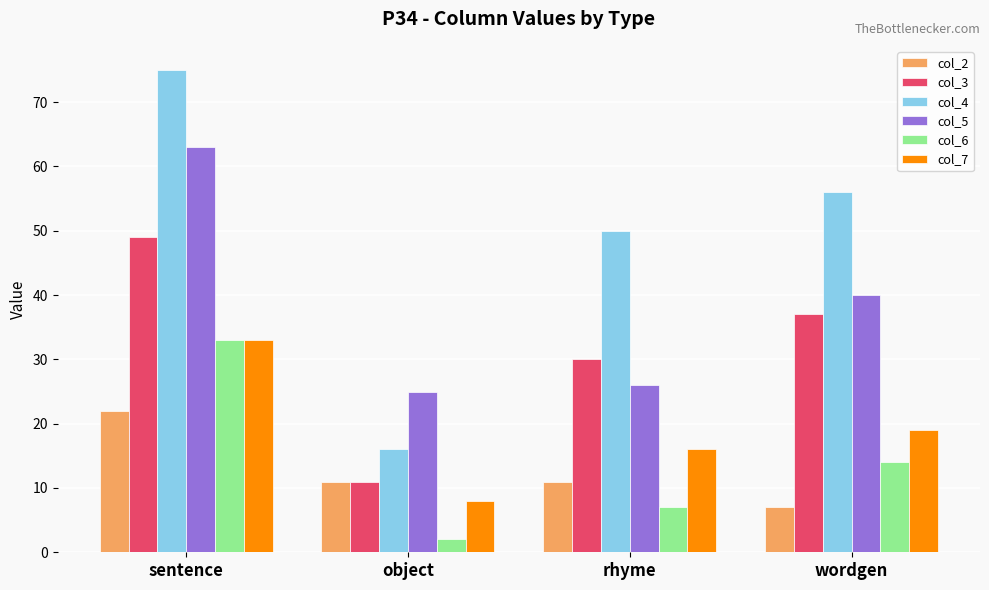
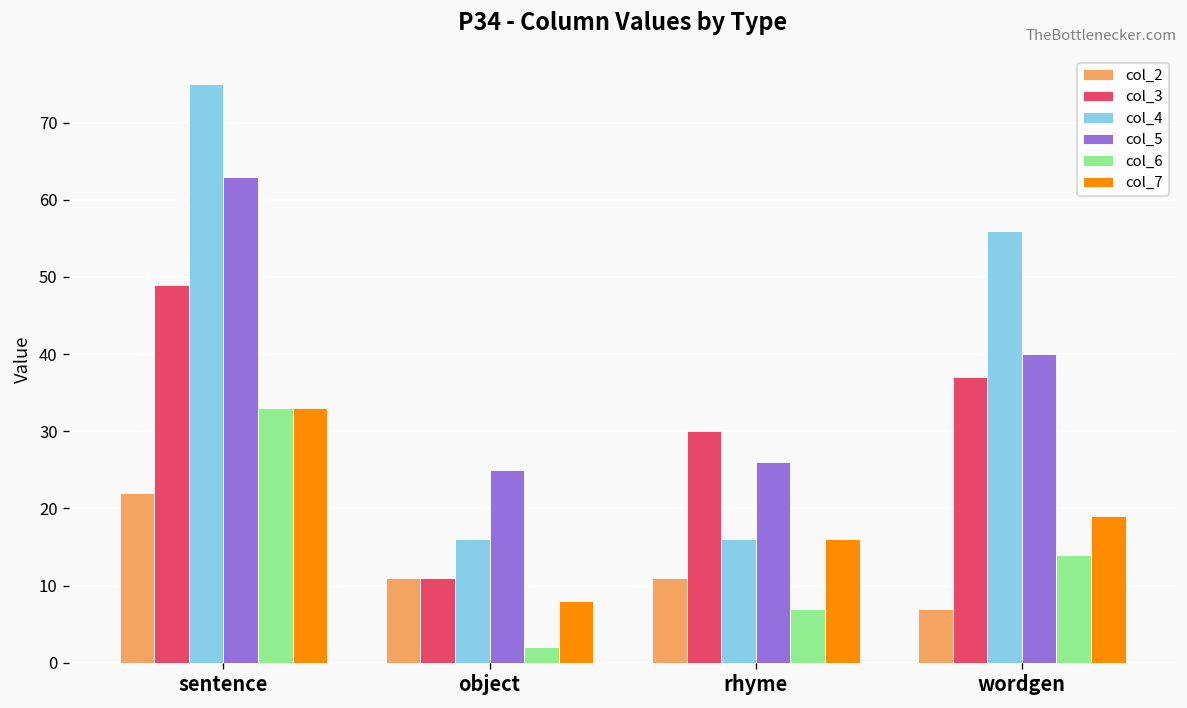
  {
    "col_2": {
      "sentence": 22,
      "object": 11,
      "rhyme": 11,
      "wordgen": 7
    },
    "col_3": {
      "sentence": 49,
      "object": 11,
      "rhyme": 30,
      "wordgen": 37
    },
    "col_4": {
      "sentence": 75,
      "object": 16,
-     "rhyme": 50,
+     "rhyme": 16,
      "wordgen": 56
    },
    "col_5": {
      "sentence": 63,
      "object": 25,
      "rhyme": 26,
      "wordgen": 40
    },
    "col_6": {
      "sentence": 33,
      "object": 2,
      "rhyme": 7,
      "wordgen": 14
    },
    "col_7": {
      "sentence": 33,
      "object": 8,
      "rhyme": 16,
      "wordgen": 19
    }
  }
